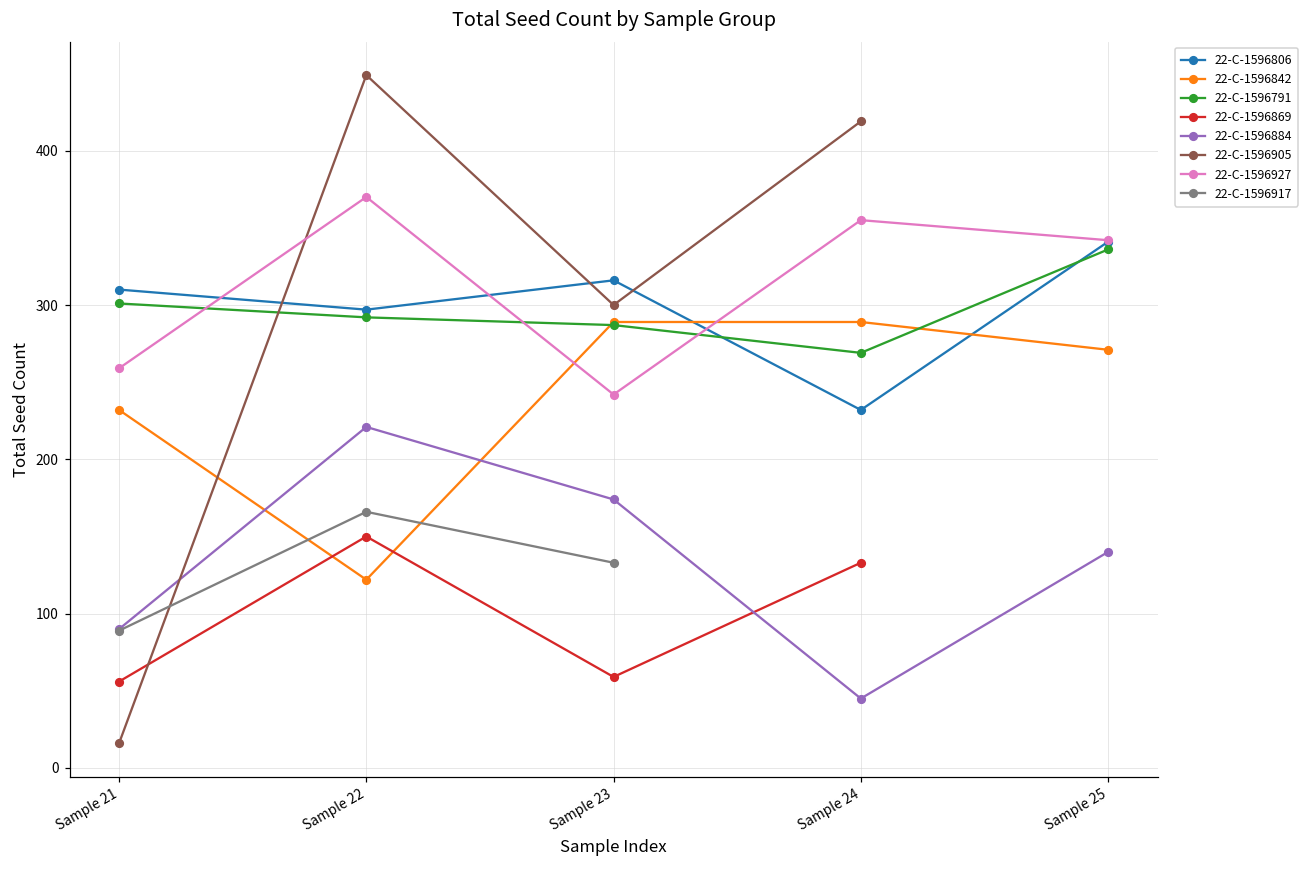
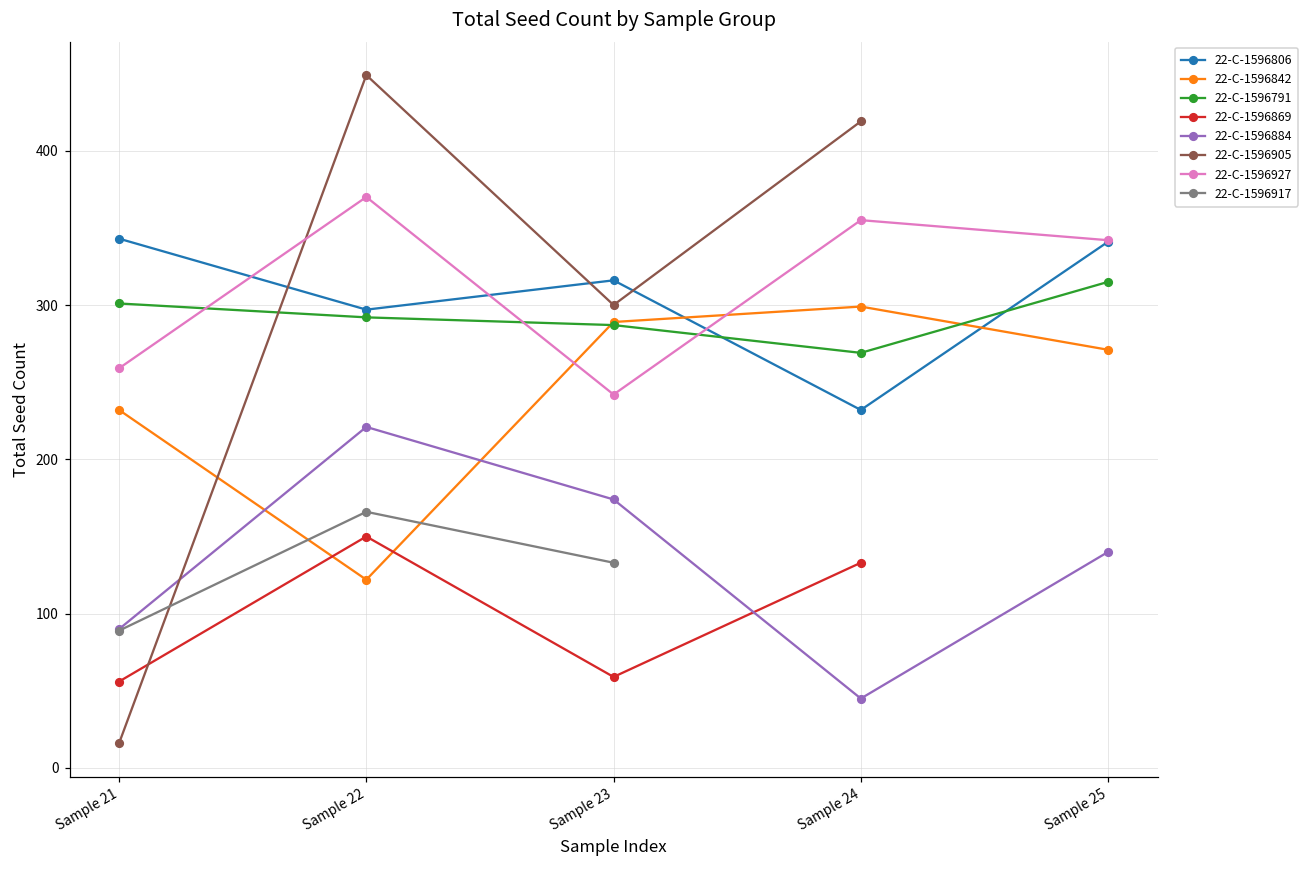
  {
    "22-C-1596806": {
-     "Sample 21": 310,
+     "Sample 21": 343,
      "Sample 22": 297,
      "Sample 23": 316,
      "Sample 24": 232
    },
    "22-C-1596842": {
      "Sample 21": 232,
      "Sample 22": 122,
      "Sample 23": 289,
-     "Sample 24": 289,
+     "Sample 24": 299,
      "Sample 25": 271
    },
    "22-C-1596791": {
      "Sample 21": 301,
      "Sample 22": 292,
      "Sample 23": 287,
      "Sample 24": 269,
-     "Sample 25": 336
+     "Sample 25": 315
    },
    "22-C-1596869": {
      "Sample 21": 56,
      "Sample 22": 150,
      "Sample 23": 59,
      "Sample 24": 133
    },
    "22-C-1596884": {
      "Sample 22": 221,
      "Sample 23": 174,
      "Sample 24": 45,
      "Sample 25": 140
    },
    "22-C-1596905": {
      "Sample 21": 16,
      "Sample 22": 449,
      "Sample 23": 300,
      "Sample 24": 419
    },
    "22-C-1596927": {
      "Sample 21": 259,
      "Sample 22": 370,
      "Sample 23": 242,
      "Sample 24": 355
    },
    "22-C-1596917": {
      "Sample 22": 166,
      "Sample 23": 133
    }
  }
